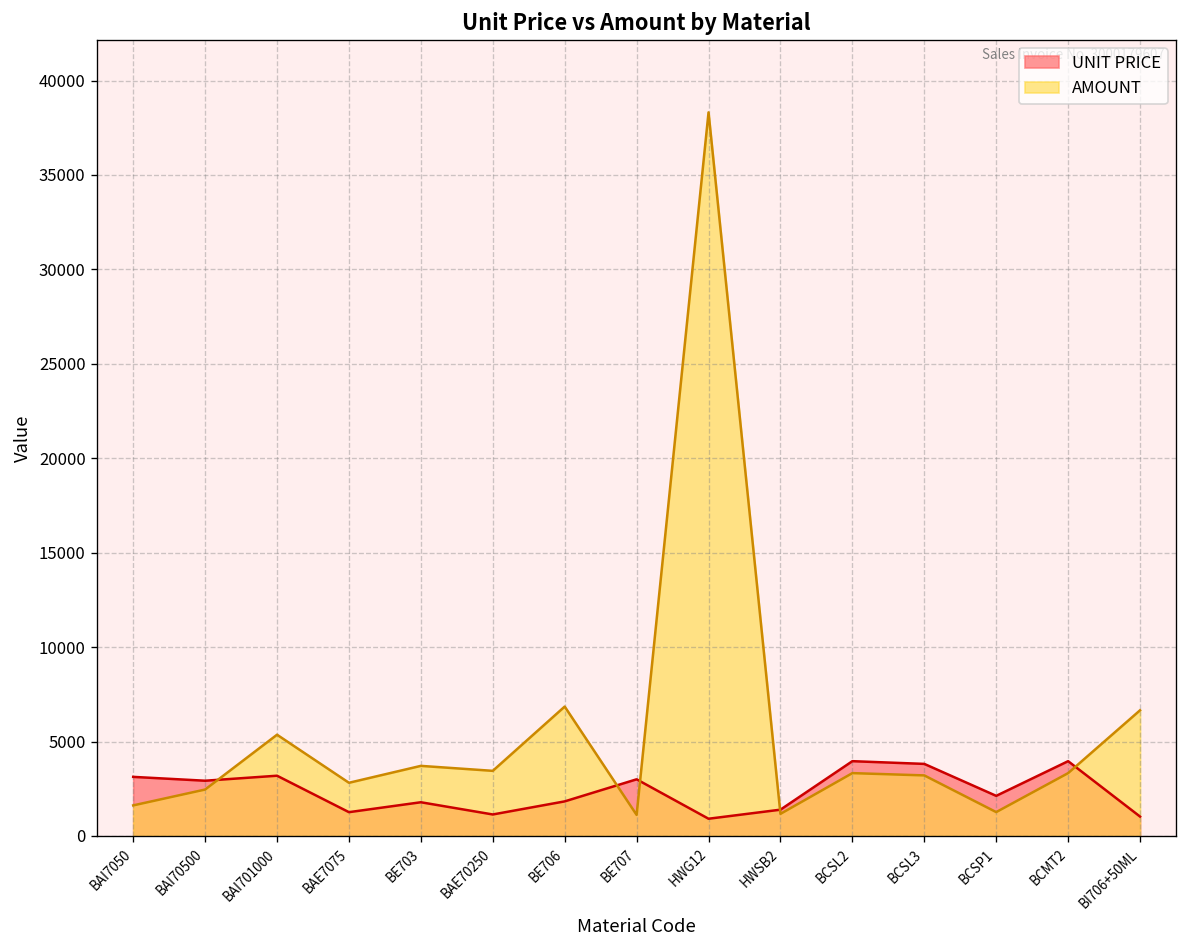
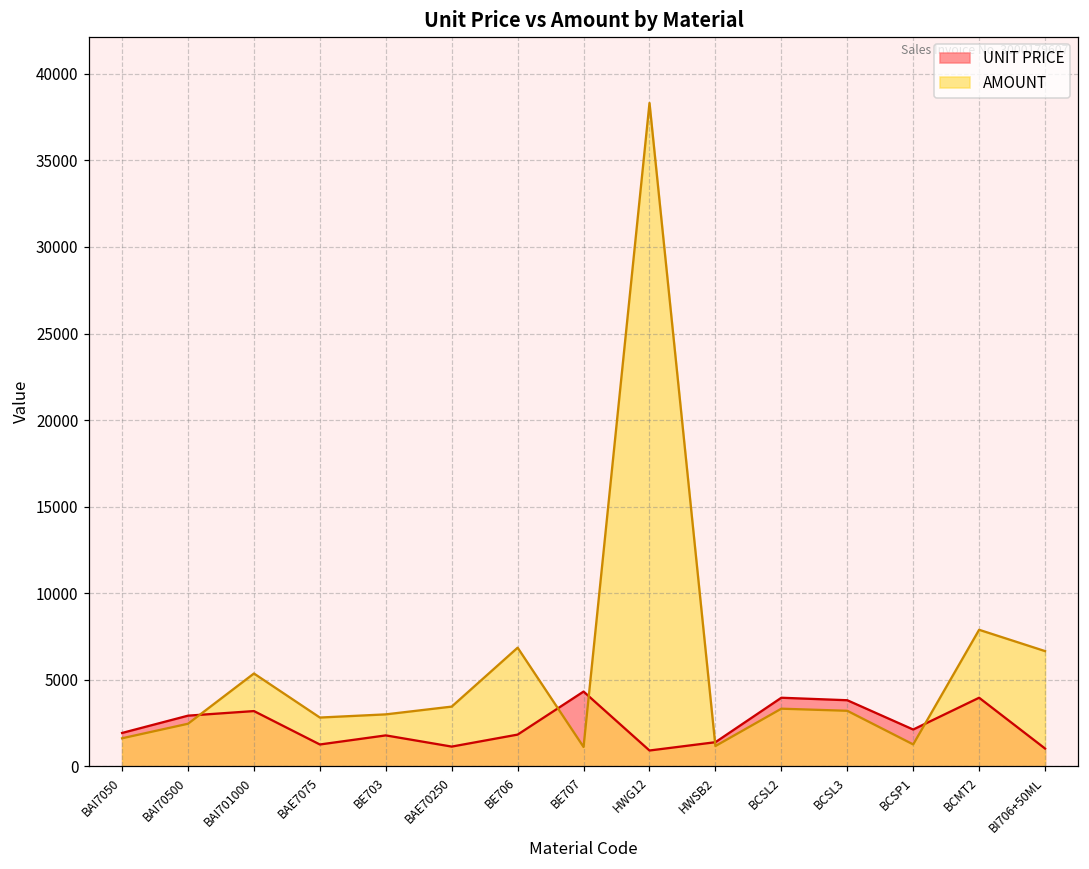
  {
    "UNIT PRICE": {
-     "BAI7050": 3100,
+     "BAI7050": 1900,
      "BAI70500": 2900,
      "BAI701000": 3200,
      "BAE7075": 1300,
      "BE703": 1800,
      "BAE70250": 1100,
      "BE706": 1800,
-     "BE707": 3000,
+     "BE707": 4300,
      "HWG12": 900,
      "HWSB2": 1400,
      "BCSL2": 4000,
      "BCSL3": 3800,
      "BCSP1": 2100,
      "BCMT2": 4000,
      "BI706+50ML": 1000
    },
    "AMOUNT": {
      "BAI7050": 1600,
      "BAI70500": 2500,
      "BAI701000": 5400,
      "BAE7075": 2800,
-     "BE703": 3700,
+     "BE703": 3000,
      "BAE70250": 3400,
      "BE706": 6900,
      "BE707": 1100,
      "HWG12": 38300,
      "HWSB2": 1200,
      "BCSL2": 3300,
      "BCSL3": 3200,
      "BCSP1": 1300,
-     "BCMT2": 3300,
+     "BCMT2": 7900,
      "BI706+50ML": 6700
    }
  }
